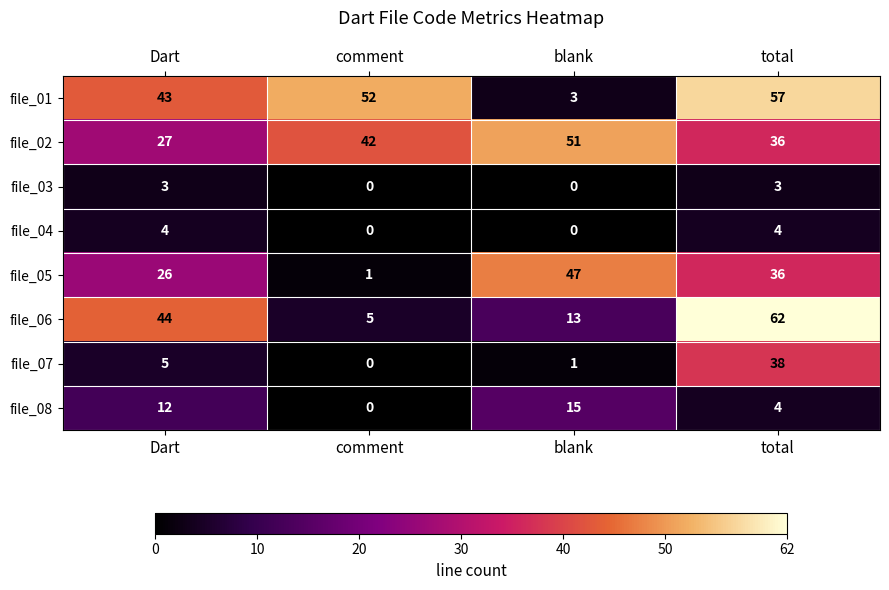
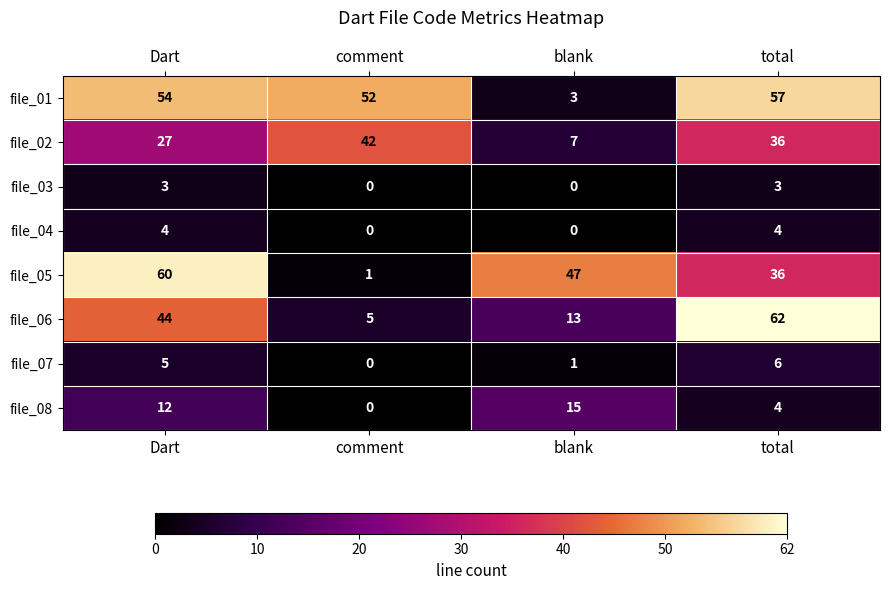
  {
    "file_01": {
-     "Dart": 43,
+     "Dart": 54,
      "comment": 52,
      "blank": 3,
      "total": 57
    },
    "file_02": {
      "Dart": 27,
      "comment": 42,
-     "blank": 51,
+     "blank": 7,
      "total": 36
    },
    "file_03": {
      "Dart": 3,
      "comment": 0,
      "blank": 0,
      "total": 3
    },
    "file_04": {
      "Dart": 4,
      "comment": 0,
      "blank": 0,
      "total": 4
    },
    "file_05": {
-     "Dart": 26,
+     "Dart": 60,
      "comment": 1,
      "blank": 47,
      "total": 36
    },
    "file_06": {
      "Dart": 44,
      "comment": 5,
      "blank": 13,
      "total": 62
    },
    "file_07": {
      "Dart": 5,
      "comment": 0,
      "blank": 1,
-     "total": 38
+     "total": 6
    },
    "file_08": {
      "Dart": 12,
      "comment": 0,
      "blank": 15,
      "total": 4
    }
  }
